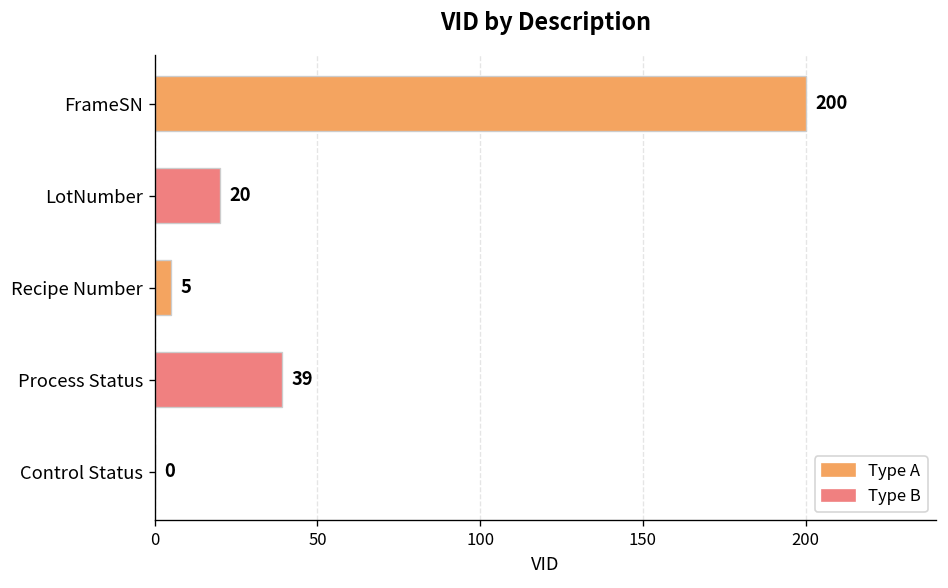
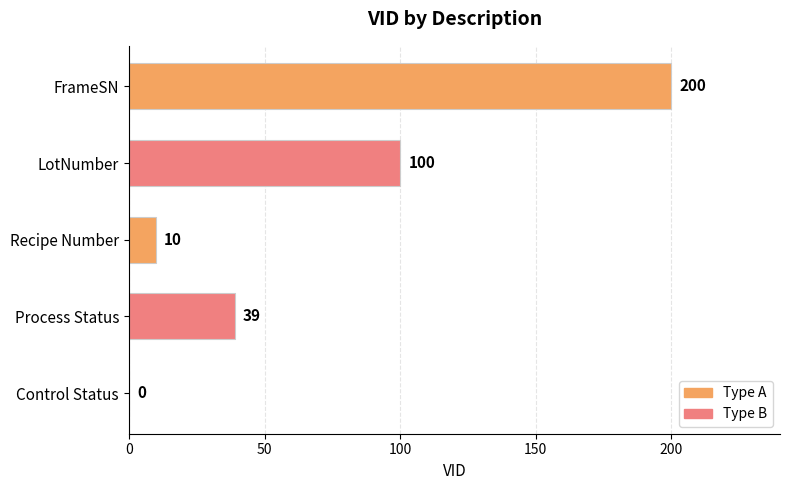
  {
    "FrameSN": 200,
-   "LotNumber": 20,
-   "Recipe Number": 5,
+   "LotNumber": 100,
+   "Recipe Number": 10,
    "Process Status": 39,
    "Control Status": 0
  }
